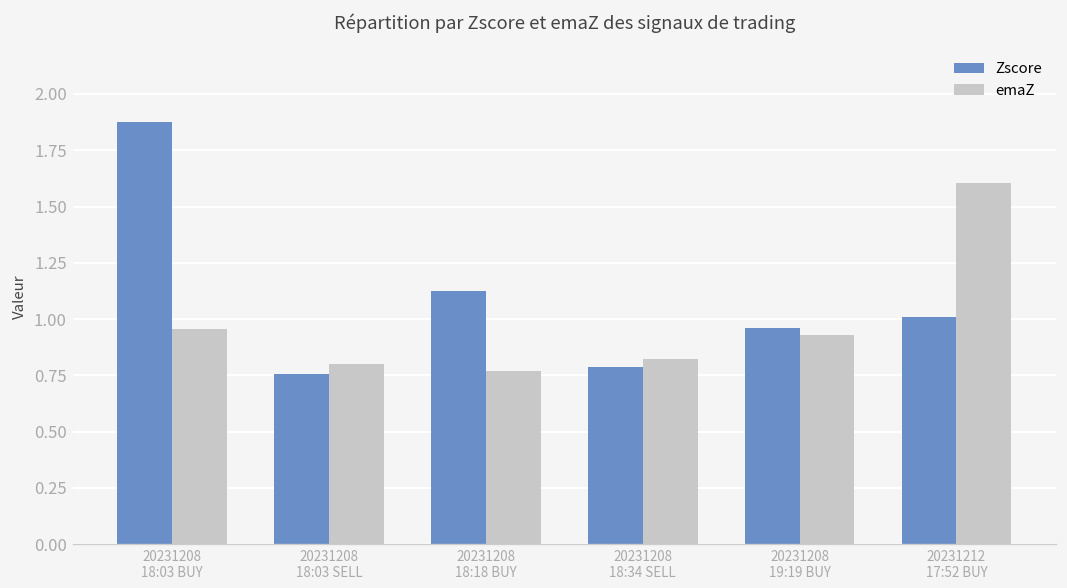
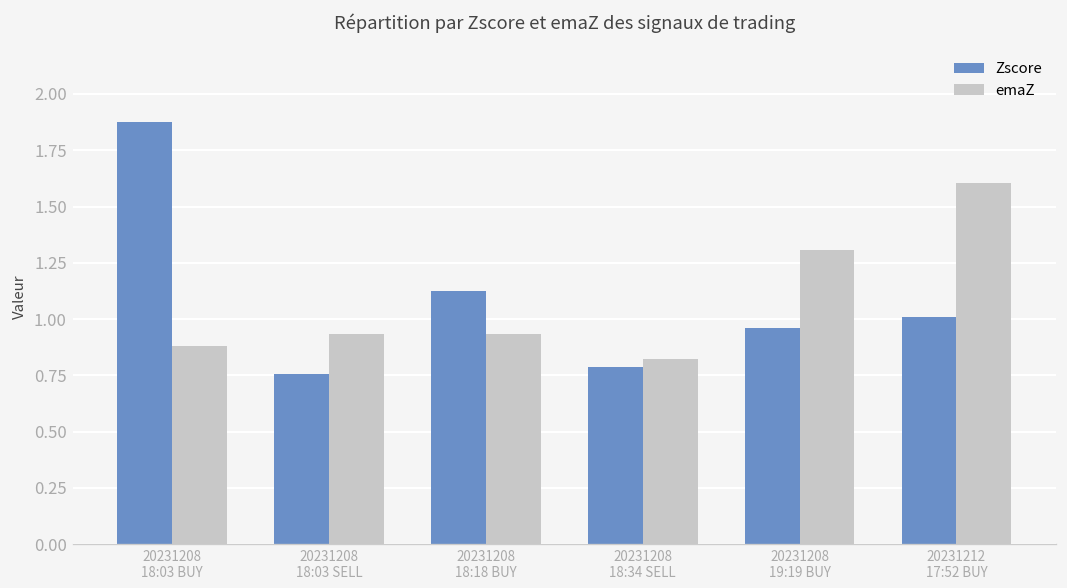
  {
    "Zscore": {
      "20231208 18:03 BUY": 1.87,
      "20231208 18:03 SELL": 0.76,
      "20231208 18:18 BUY": 1.12,
      "20231208 18:34 SELL": 0.79,
      "20231208 19:19 BUY": 0.96,
      "20231212 17:52 BUY": 1.01
    },
    "emaZ": {
-     "20231208 18:03 BUY": 0.96,
-     "20231208 18:03 SELL": 0.80,
-     "20231208 18:18 BUY": 0.77,
+     "20231208 18:03 BUY": 0.88,
+     "20231208 18:03 SELL": 0.93,
+     "20231208 18:18 BUY": 0.94,
      "20231208 18:34 SELL": 0.82,
-     "20231208 19:19 BUY": 0.93,
+     "20231208 19:19 BUY": 1.31,
      "20231212 17:52 BUY": 1.60
    }
  }
